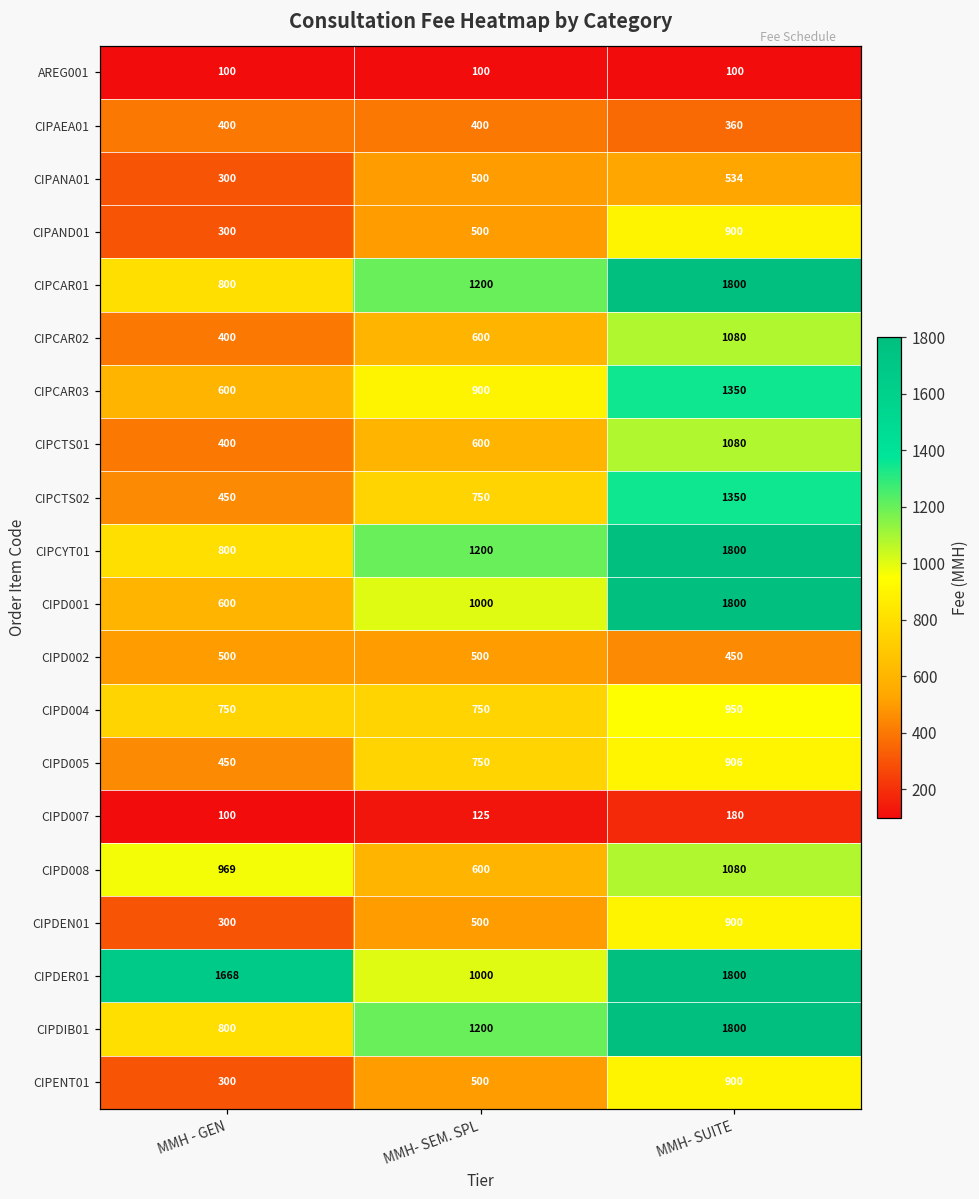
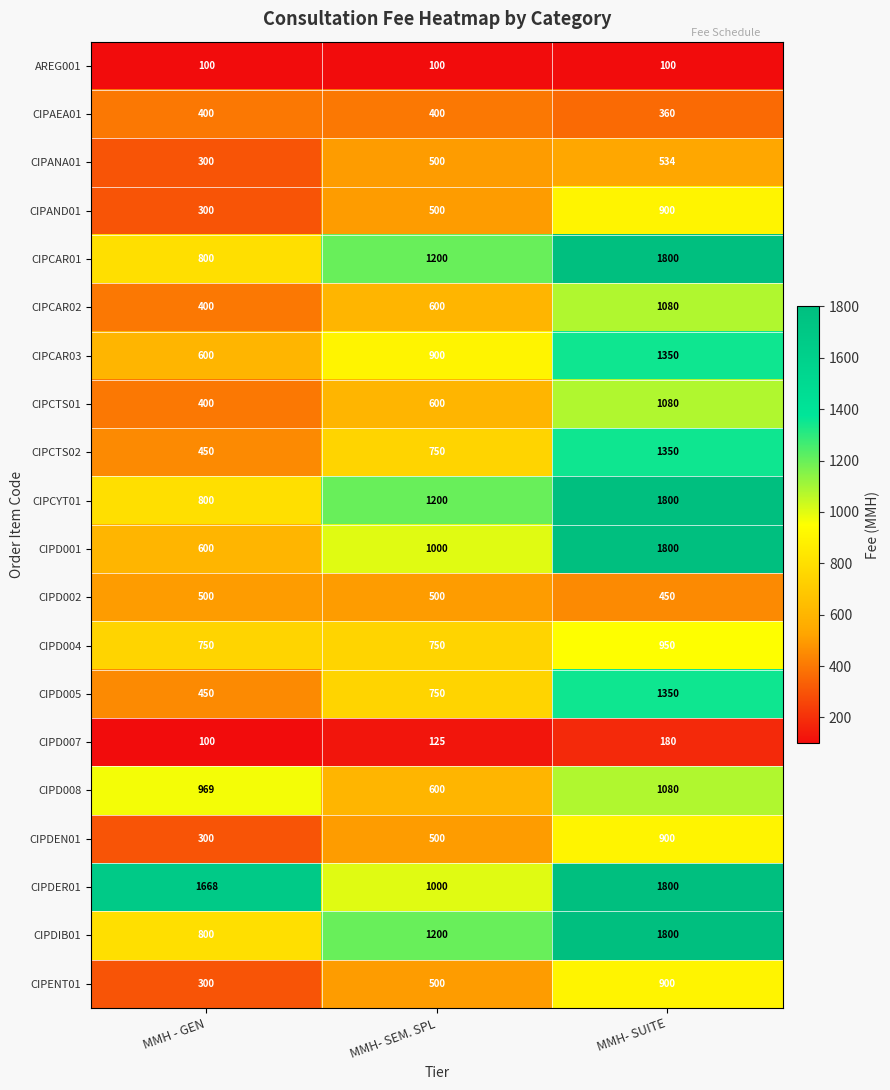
  {
    "AREG001": {
      "MMH - GEN": 100,
      "MMH- SEM. SPL": 100,
      "MMH- SUITE": 100
    },
    "CIPAEA01": {
      "MMH - GEN": 400,
      "MMH- SEM. SPL": 400,
      "MMH- SUITE": 360
    },
    "CIPANA01": {
      "MMH - GEN": 300,
      "MMH- SEM. SPL": 500,
      "MMH- SUITE": 534
    },
    "CIPAND01": {
      "MMH - GEN": 300,
      "MMH- SEM. SPL": 500,
      "MMH- SUITE": 900
    },
    "CIPCAR01": {
      "MMH - GEN": 800,
      "MMH- SEM. SPL": 1200,
      "MMH- SUITE": 1800
    },
    "CIPCAR02": {
      "MMH - GEN": 400,
      "MMH- SEM. SPL": 600,
      "MMH- SUITE": 1080
    },
    "CIPCAR03": {
      "MMH - GEN": 600,
      "MMH- SEM. SPL": 900,
      "MMH- SUITE": 1350
    },
    "CIPCTS01": {
      "MMH - GEN": 400,
      "MMH- SEM. SPL": 600,
      "MMH- SUITE": 1080
    },
    "CIPCTS02": {
      "MMH - GEN": 450,
      "MMH- SEM. SPL": 750,
      "MMH- SUITE": 1350
    },
    "CIPCYT01": {
      "MMH - GEN": 800,
      "MMH- SEM. SPL": 1200,
      "MMH- SUITE": 1800
    },
    "CIPD001": {
      "MMH - GEN": 600,
      "MMH- SEM. SPL": 1000,
      "MMH- SUITE": 1800
    },
    "CIPD002": {
      "MMH - GEN": 500,
      "MMH- SEM. SPL": 500,
      "MMH- SUITE": 450
    },
    "CIPD004": {
      "MMH - GEN": 750,
      "MMH- SEM. SPL": 750,
      "MMH- SUITE": 950
    },
    "CIPD005": {
      "MMH - GEN": 450,
      "MMH- SEM. SPL": 750,
-     "MMH- SUITE": 906
+     "MMH- SUITE": 1350
    },
    "CIPD007": {
      "MMH - GEN": 100,
      "MMH- SEM. SPL": 125,
      "MMH- SUITE": 180
    },
    "CIPD008": {
      "MMH - GEN": 969,
      "MMH- SEM. SPL": 600,
      "MMH- SUITE": 1080
    },
    "CIPDEN01": {
      "MMH - GEN": 300,
      "MMH- SEM. SPL": 500,
      "MMH- SUITE": 900
    },
    "CIPDER01": {
      "MMH - GEN": 1668,
      "MMH- SEM. SPL": 1000,
      "MMH- SUITE": 1800
    },
    "CIPDIB01": {
      "MMH - GEN": 800,
      "MMH- SEM. SPL": 1200,
      "MMH- SUITE": 1800
    },
    "CIPENT01": {
      "MMH - GEN": 300,
      "MMH- SEM. SPL": 500,
      "MMH- SUITE": 900
    }
  }
